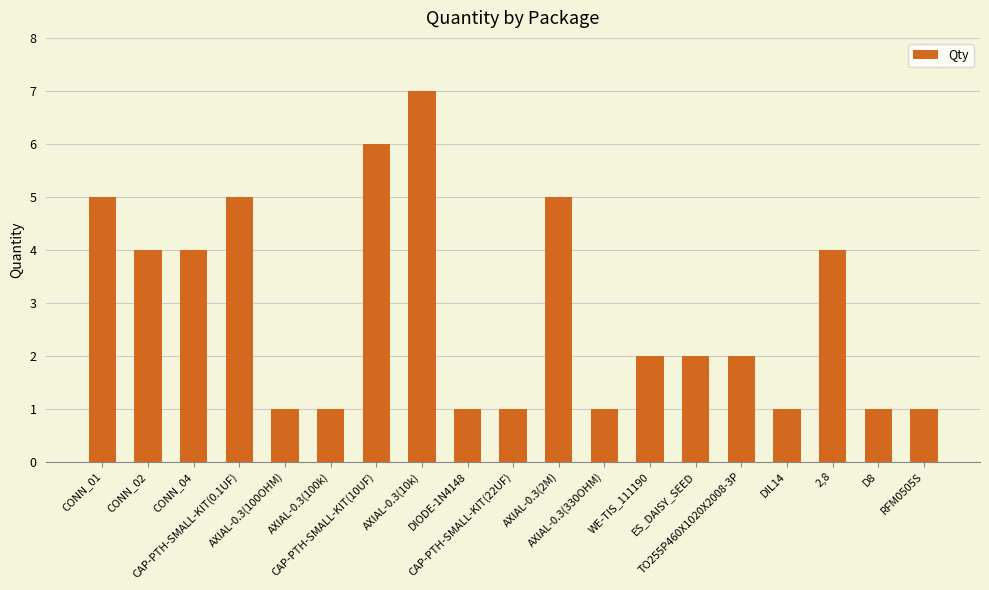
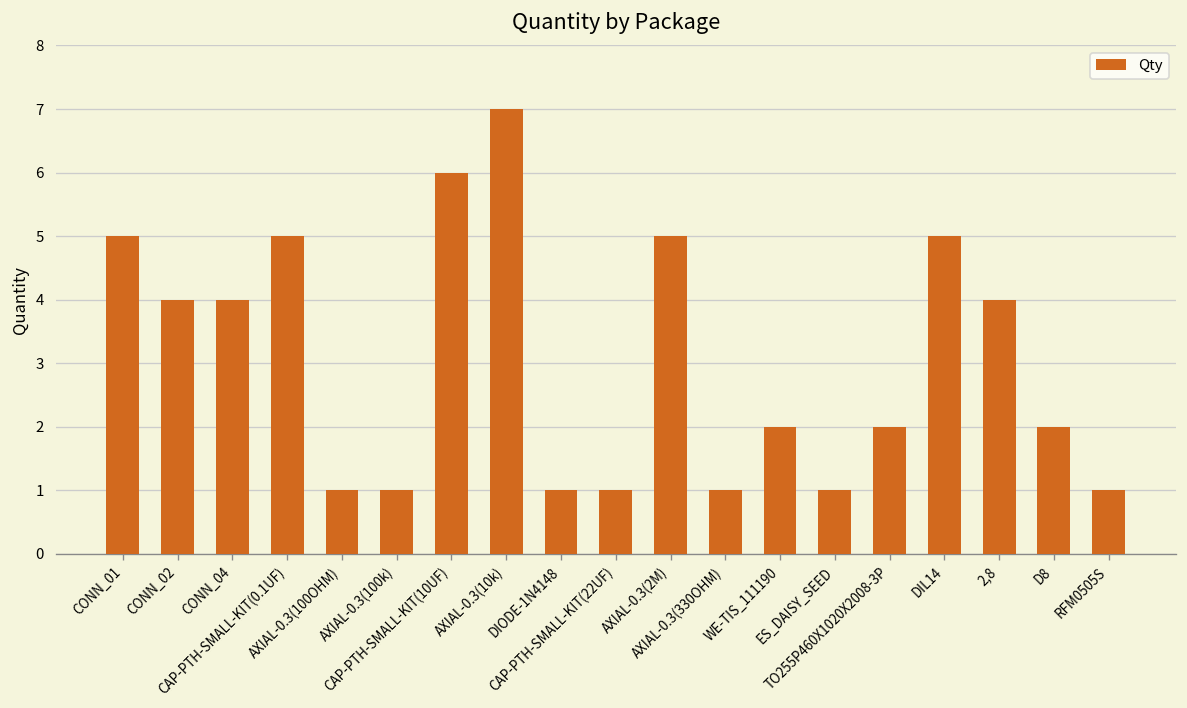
  {
    "CONN_01": 5,
    "CONN_02": 4,
    "CONN_04": 4,
    "CAP-PTH-SMALL-KIT(0.1UF)": 5,
    "AXIAL-0.3(100OHM)": 1,
    "AXIAL-0.3(100k)": 1,
    "CAP-PTH-SMALL-KIT(10UF)": 6,
    "AXIAL-0.3(10k)": 7,
    "DIODE-1N4148": 1,
    "CAP-PTH-SMALL-KIT(22UF)": 1,
    "AXIAL-0.3(2M)": 5,
    "AXIAL-0.3(330OHM)": 1,
    "WE-TIS_111190": 2,
-   "ES_DAISY_SEED": 2,
+   "ES_DAISY_SEED": 1,
    "TO255P460X1020X2008-3P": 2,
-   "DIL14": 1,
+   "DIL14": 5,
    "2,8": 4,
-   "D8": 1,
+   "D8": 2,
    "RFM0505S": 1
  }
